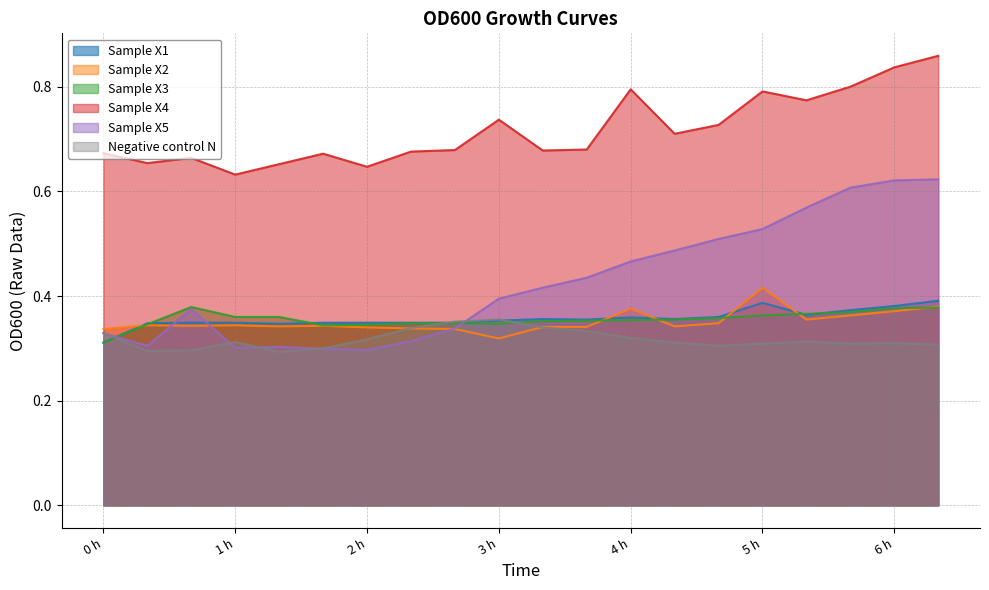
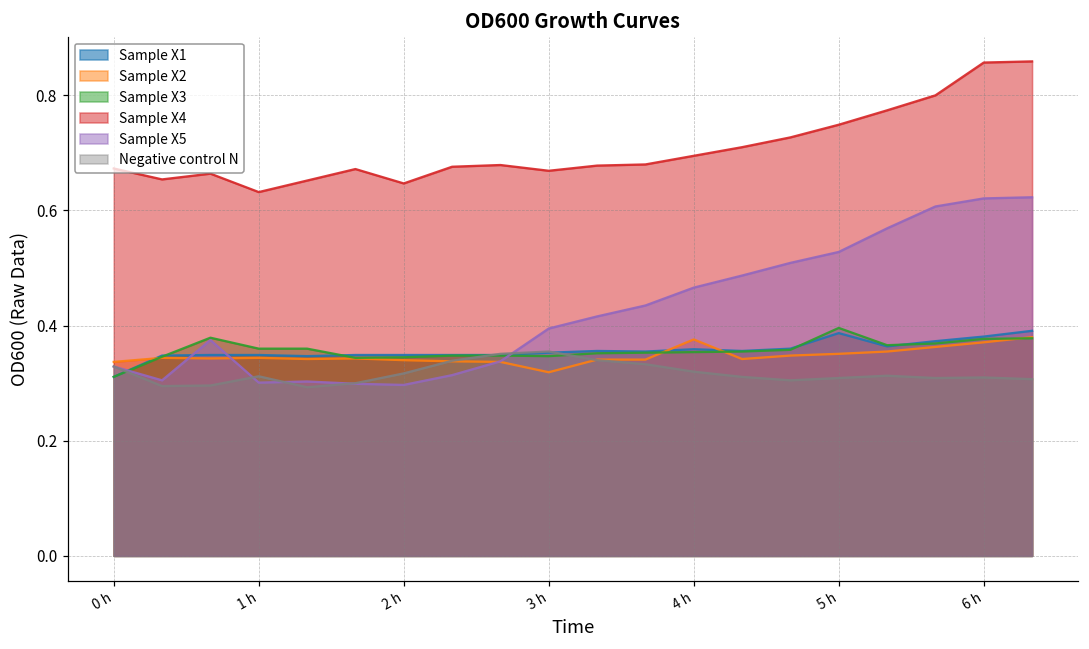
  {
    "Sample X1": {
      "1 h": 0.35,
      "4 h": 0.36,
      "5 h": 0.39
    },
    "Sample X2": {
      "0 h": 0.34,
      "1 h": 0.34,
      "2 h": 0.34,
      "3 h": 0.32,
      "4 h": 0.38,
-     "5 h": 0.42,
+     "5 h": 0.35,
      "6 h": 0.37
    },
    "Sample X3": {
      "1 h": 0.36,
      "3 h": 0.35,
      "4 h": 0.35,
-     "5 h": 0.36
+     "5 h": 0.40
    },
    "Sample X4": {
      "1 h": 0.63,
      "2 h": 0.65,
-     "3 h": 0.74,
-     "4 h": 0.80,
-     "5 h": 0.79,
-     "6 h": 0.84
+     "3 h": 0.67,
+     "4 h": 0.70,
+     "5 h": 0.75,
+     "6 h": 0.86
    }
  }
